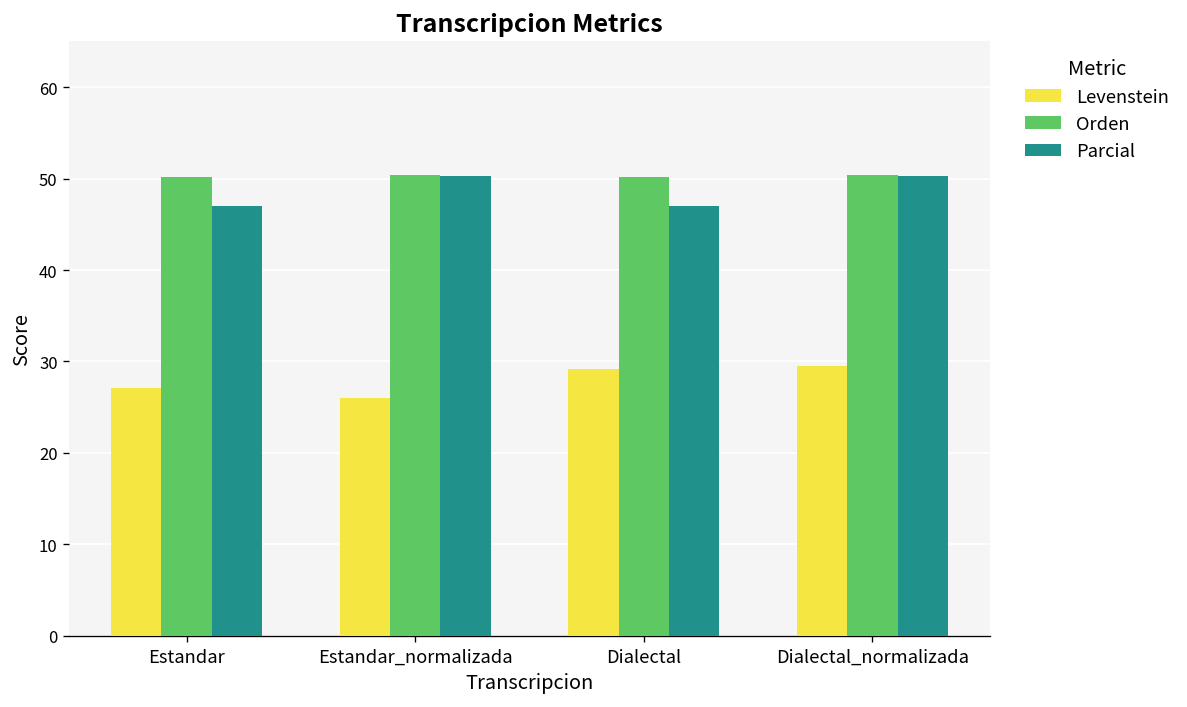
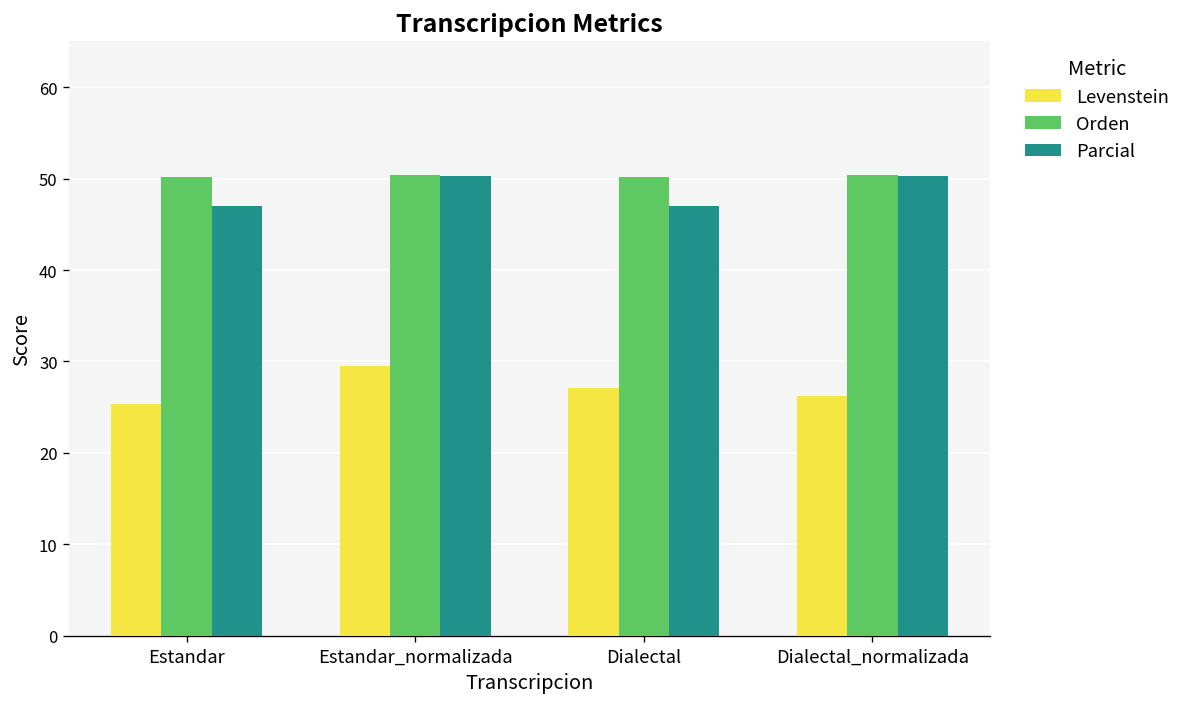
  {
    "Levenstein": {
-     "Estandar": 27,
-     "Estandar_normalizada": 26,
-     "Dialectal": 29,
-     "Dialectal_normalizada": 30
+     "Estandar": 25,
+     "Estandar_normalizada": 30,
+     "Dialectal": 27,
+     "Dialectal_normalizada": 26
    },
    "Orden": {
      "Estandar": 50,
      "Estandar_normalizada": 50,
      "Dialectal": 50,
      "Dialectal_normalizada": 50
    },
    "Parcial": {
      "Estandar": 47,
      "Estandar_normalizada": 50,
      "Dialectal": 47,
      "Dialectal_normalizada": 50
    }
  }
